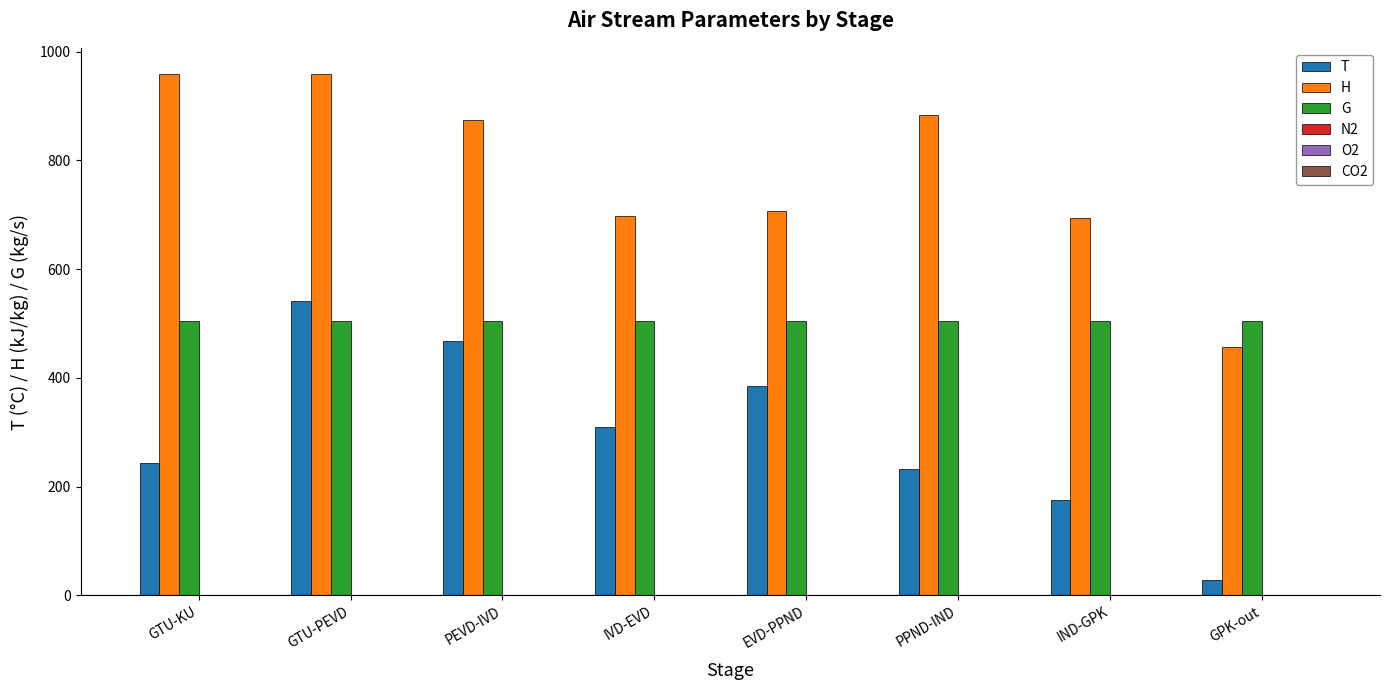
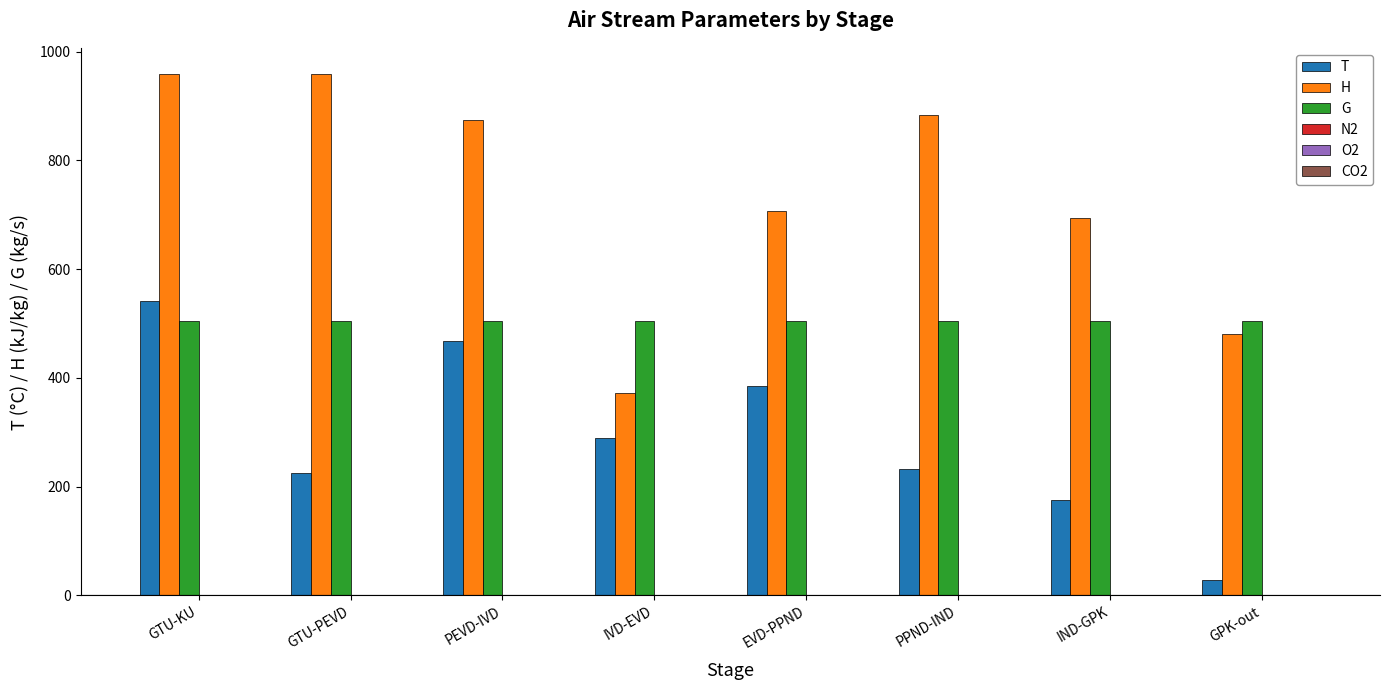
  {
    "T": {
-     "GTU-KU": 240,
-     "GTU-PEVD": 540,
+     "GTU-KU": 540,
+     "GTU-PEVD": 230,
      "PEVD-IVD": 470,
-     "IVD-EVD": 310,
+     "IVD-EVD": 290,
      "EVD-PPND": 390,
      "PPND-IND": 230,
      "IND-GPK": 180,
      "GPK-out": 30
    },
    "H": {
      "GTU-KU": 960,
      "GTU-PEVD": 960,
      "PEVD-IVD": 870,
-     "IVD-EVD": 700,
+     "IVD-EVD": 370,
      "EVD-PPND": 710,
      "PPND-IND": 880,
      "IND-GPK": 690,
-     "GPK-out": 460
+     "GPK-out": 480
    },
    "G": {
      "GTU-KU": 500,
      "GTU-PEVD": 500,
      "PEVD-IVD": 500,
      "IVD-EVD": 500,
      "EVD-PPND": 500,
      "PPND-IND": 500,
      "IND-GPK": 500,
      "GPK-out": 500
    }
  }
